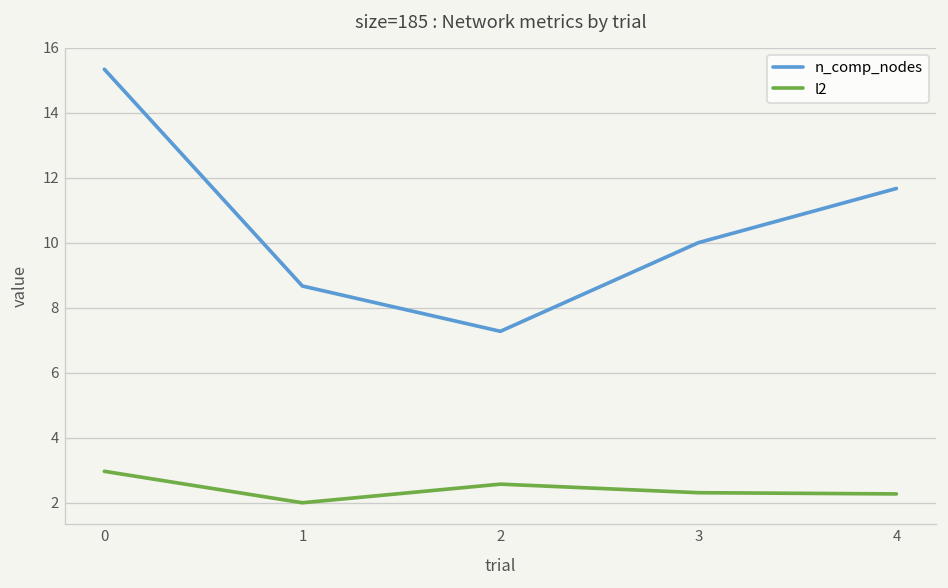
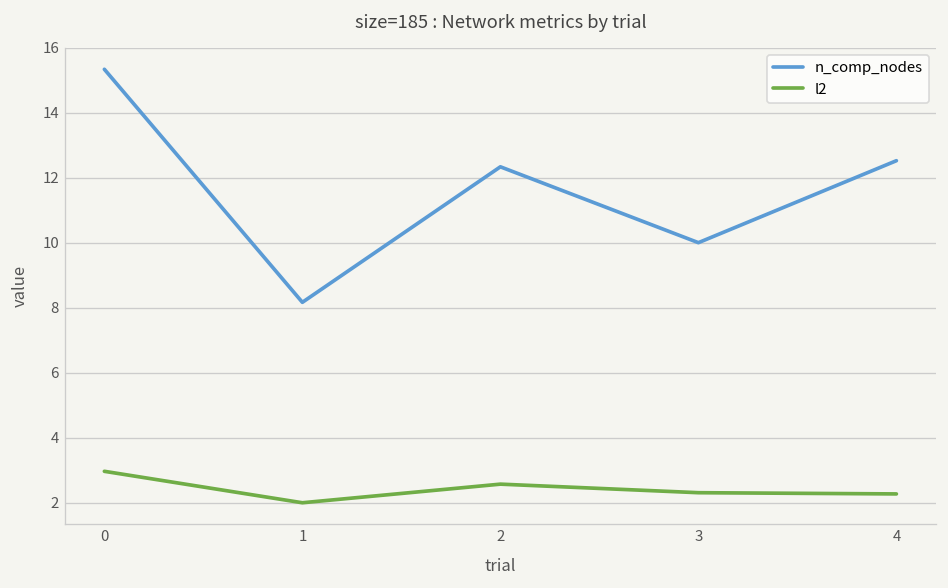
  {
    "n_comp_nodes": {
      "0": 15.3,
-     "1": 8.7,
-     "2": 7.3,
+     "1": 8.2,
+     "2": 12.3,
      "3": 10.0,
-     "4": 11.7
+     "4": 12.5
    },
    "l2": {
      "0": 3.0,
      "1": 2.0,
      "2": 2.6,
      "3": 2.3,
      "4": 2.3
    }
  }
